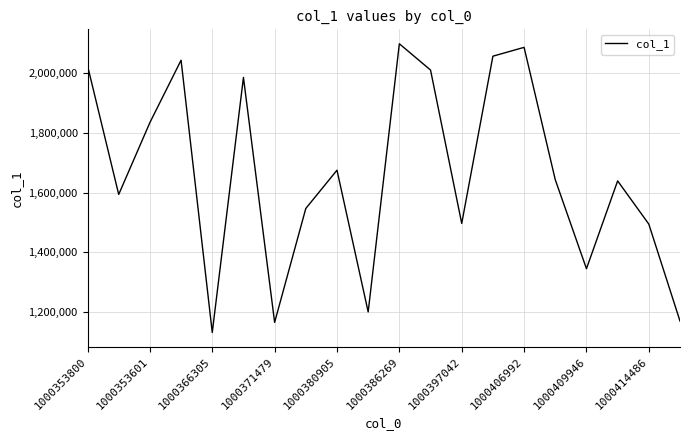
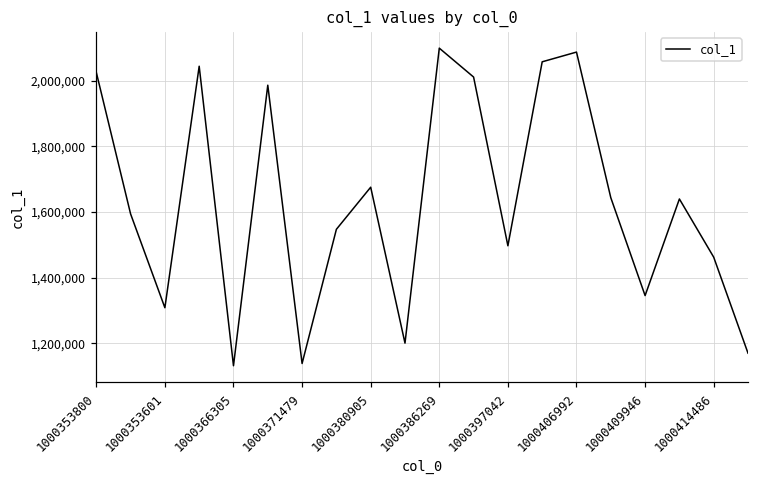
  {
    "1000353800": "2,030,000",
-   "1000353601": "1,830,000",
+   "1000353601": "1,310,000",
    "1000366305": "1,130,000",
-   "1000371479": "1,170,000",
+   "1000371479": "1,140,000",
    "1000380905": "1,680,000",
    "1000386269": "2,100,000",
    "1000397042": "1,500,000",
    "1000406992": "2,090,000",
    "1000409946": "1,350,000",
-   "1000414486": "1,490,000"
+   "1000414486": "1,460,000"
  }
